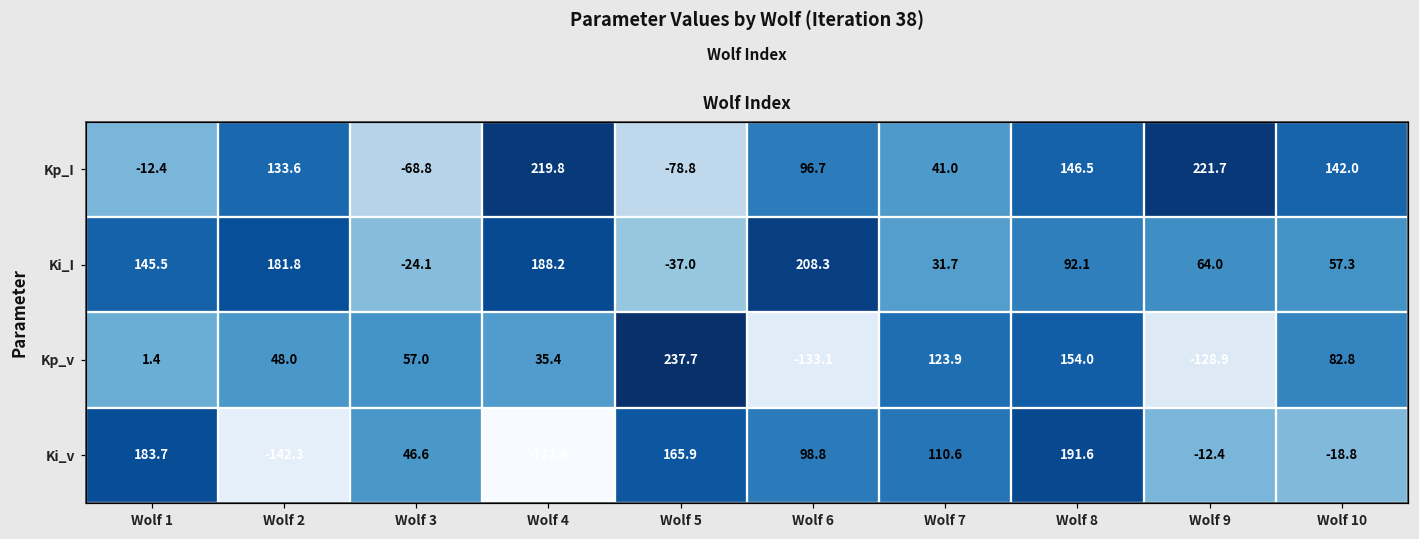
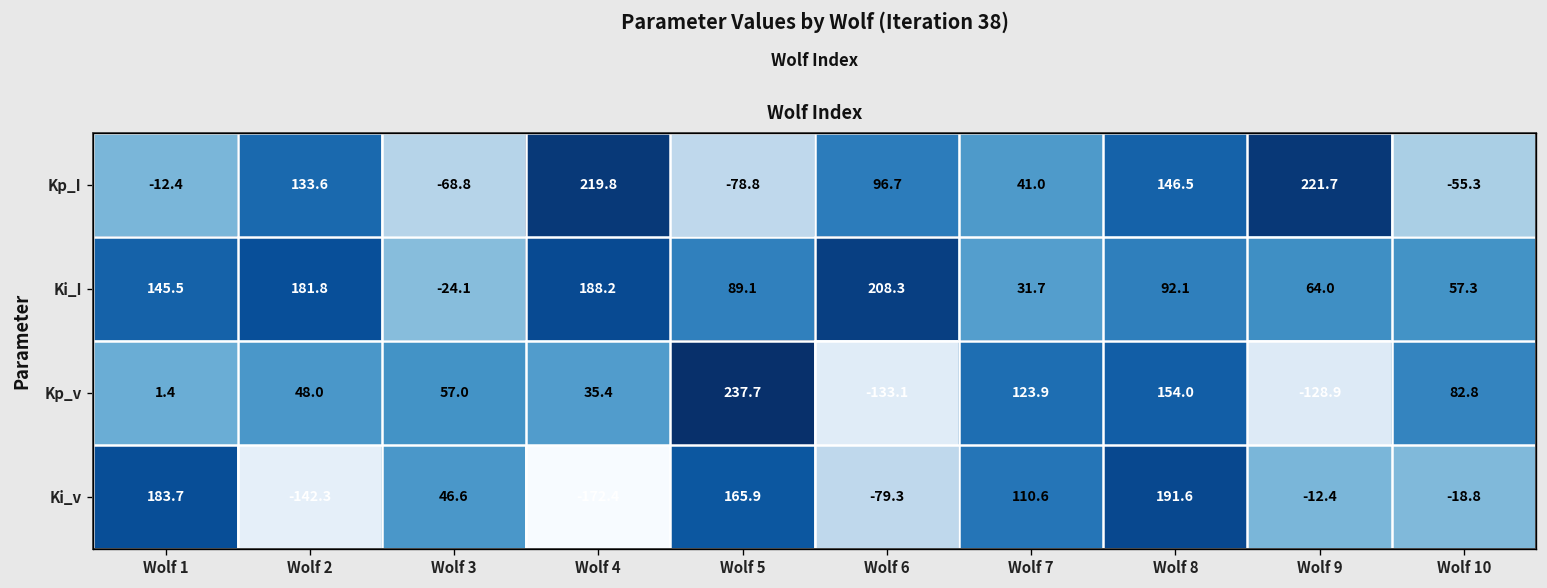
  {
    "Kp_I": {
      "Wolf 1": -12.4,
      "Wolf 2": 133.6,
      "Wolf 3": -68.8,
      "Wolf 4": 219.8,
      "Wolf 5": -78.8,
      "Wolf 6": 96.7,
      "Wolf 7": 41.0,
      "Wolf 8": 146.5,
      "Wolf 9": 221.7,
-     "Wolf 10": 142.0
+     "Wolf 10": -55.3
    },
    "Ki_I": {
      "Wolf 1": 145.5,
      "Wolf 2": 181.8,
      "Wolf 3": -24.1,
      "Wolf 4": 188.2,
-     "Wolf 5": -37.0,
+     "Wolf 5": 89.1,
      "Wolf 6": 208.3,
      "Wolf 7": 31.7,
      "Wolf 8": 92.1,
      "Wolf 9": 64.0,
      "Wolf 10": 57.3
    },
    "Kp_v": {
      "Wolf 1": 1.4,
      "Wolf 2": 48.0,
      "Wolf 3": 57.0,
      "Wolf 4": 35.4,
      "Wolf 5": 237.7,
      "Wolf 7": 123.9,
      "Wolf 8": 154.0,
      "Wolf 10": 82.8
    },
    "Ki_v": {
      "Wolf 1": 183.7,
      "Wolf 3": 46.6,
      "Wolf 5": 165.9,
-     "Wolf 6": 98.8,
+     "Wolf 6": -79.3,
      "Wolf 7": 110.6,
      "Wolf 8": 191.6,
      "Wolf 9": -12.4,
      "Wolf 10": -18.8
    }
  }
